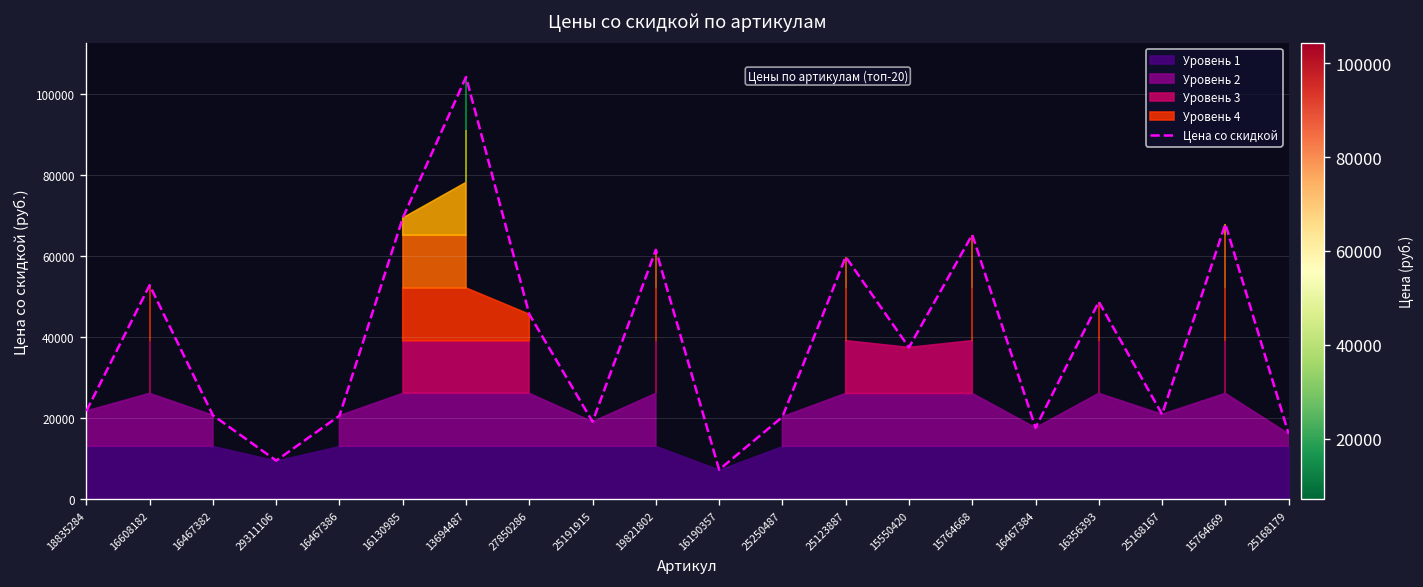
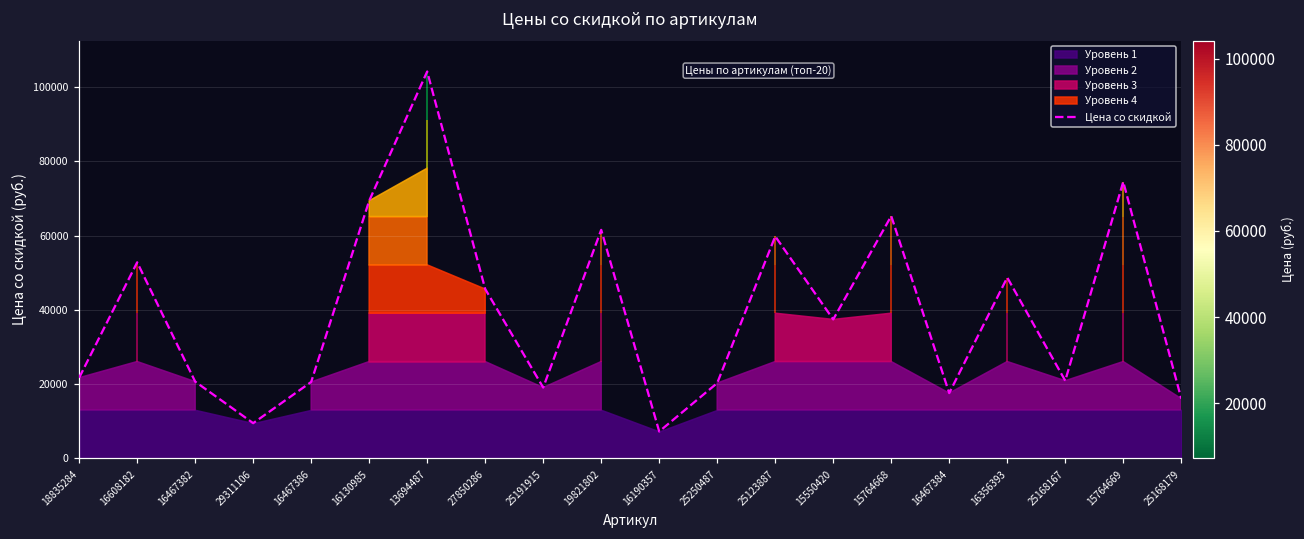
  {
    "Цена со скидкой": {
      "18835284": 22000,
      "16608182": 53000,
      "16467382": 21000,
      "16467386": 21000,
      "16130985": 69000,
      "13694487": 104000,
      "27850286": 46000,
      "25191915": 19000,
      "19821802": 62000,
      "25250487": 20000,
      "25123887": 60000,
      "15550420": 37000,
      "15764668": 65000,
      "16467384": 18000,
      "16356393": 49000,
      "25168167": 21000,
-     "15764669": 68000,
+     "15764669": 75000,
      "25168179": 16000
    },
    "Уровень 1": {
      "18835284": 13000,
      "16608182": 13000,
      "16467382": 13000,
      "16467386": 13000,
      "16130985": 13000,
      "13694487": 13000,
      "27850286": 13000,
      "25191915": 13000,
      "19821802": 13000,
      "25250487": 13000,
      "25123887": 13000,
      "15550420": 13000,
      "15764668": 13000,
      "16467384": 13000,
      "16356393": 13000,
      "25168167": 13000,
      "15764669": 13000,
      "25168179": 13000
    }
  }
